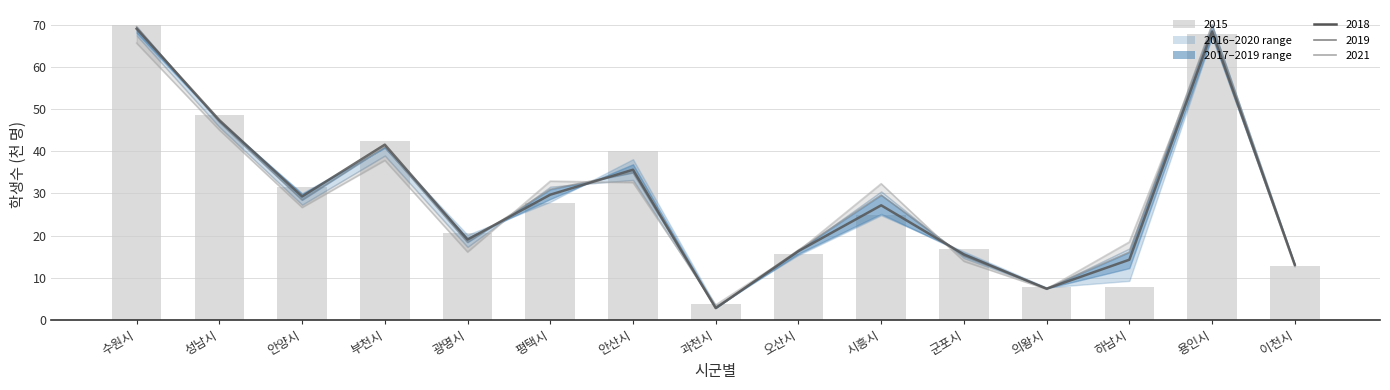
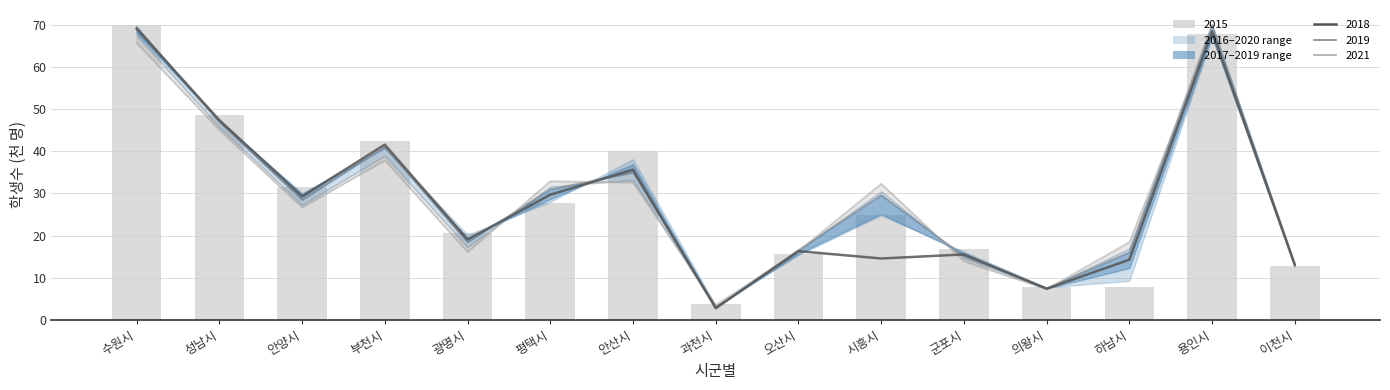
  {
    "2018": {
      "안양시": 29,
      "평택시": 30,
      "안산시": 36,
-     "시흥시": 27,
+     "시흥시": 15,
      "하남시": 14
    }
  }
